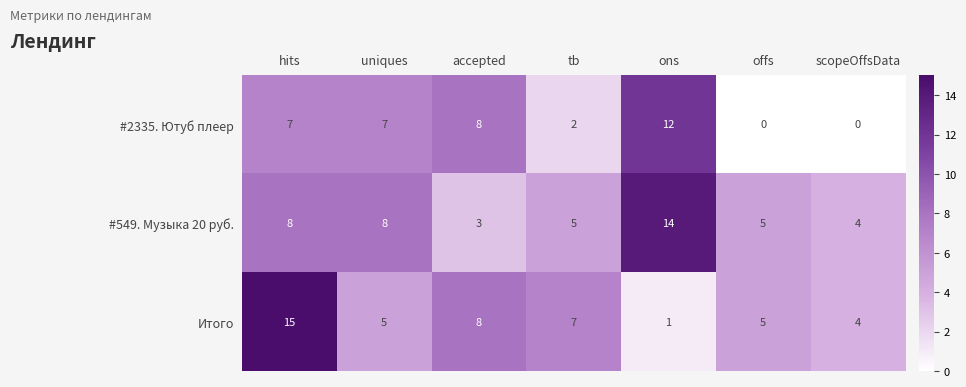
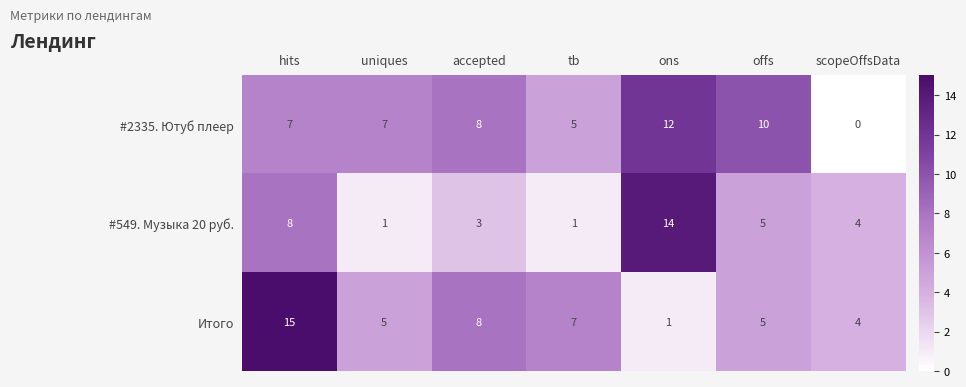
  {
    "#2335. Ютуб плеер": {
      "hits": 7,
      "uniques": 7,
      "accepted": 8,
-     "tb": 2,
+     "tb": 5,
      "ons": 12,
-     "offs": 0,
+     "offs": 10,
      "scopeOffsData": 0
    },
    "#549. Музыка 20 руб.": {
      "hits": 8,
-     "uniques": 8,
+     "uniques": 1,
      "accepted": 3,
-     "tb": 5,
+     "tb": 1,
      "ons": 14,
      "offs": 5,
      "scopeOffsData": 4
    },
    "Итого": {
      "hits": 15,
      "uniques": 5,
      "accepted": 8,
      "tb": 7,
      "ons": 1,
      "offs": 5,
      "scopeOffsData": 4
    }
  }
